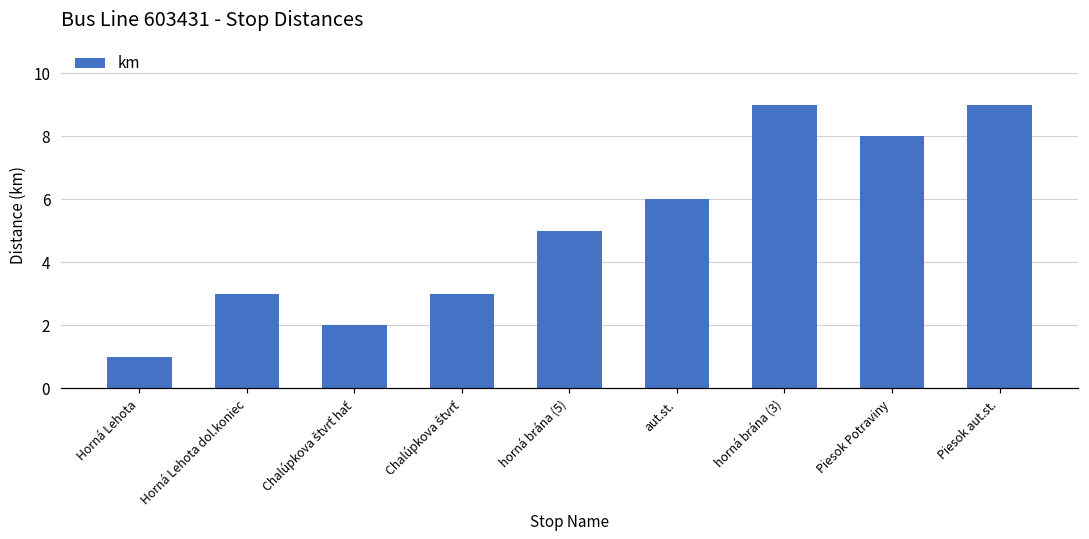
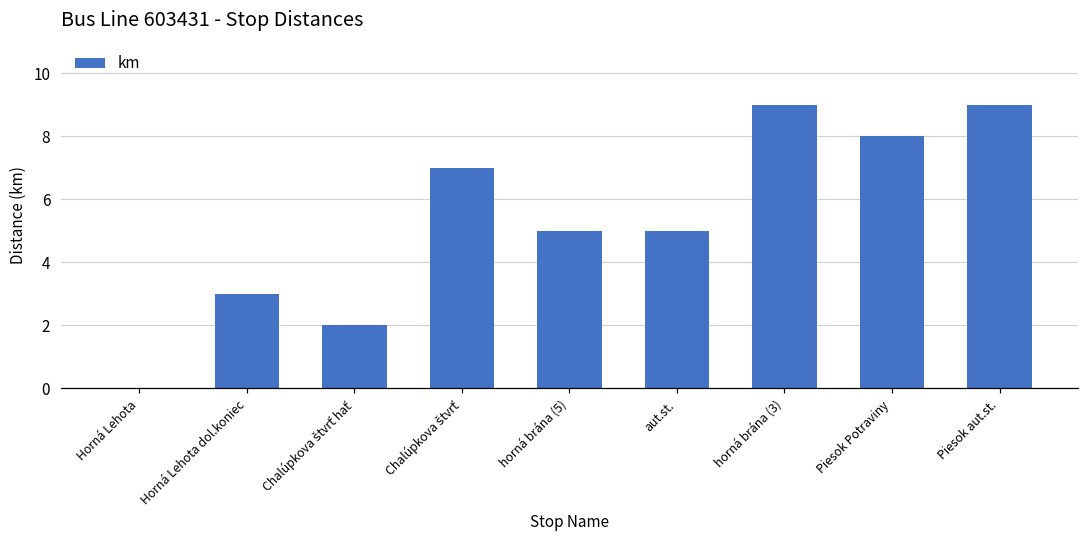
  {
-   "Horná Lehota": 1,
+   "Horná Lehota": 0,
    "Horná Lehota dol.koniec": 3,
    "Chalúpkova štvrť hať": 2,
-   "Chalúpkova štvrť": 3,
+   "Chalúpkova štvrť": 7,
    "horná brána (5)": 5,
-   "aut.st.": 6,
+   "aut.st.": 5,
    "horná brána (3)": 9,
    "Piesok Potraviny": 8,
    "Piesok aut.st.": 9
  }
